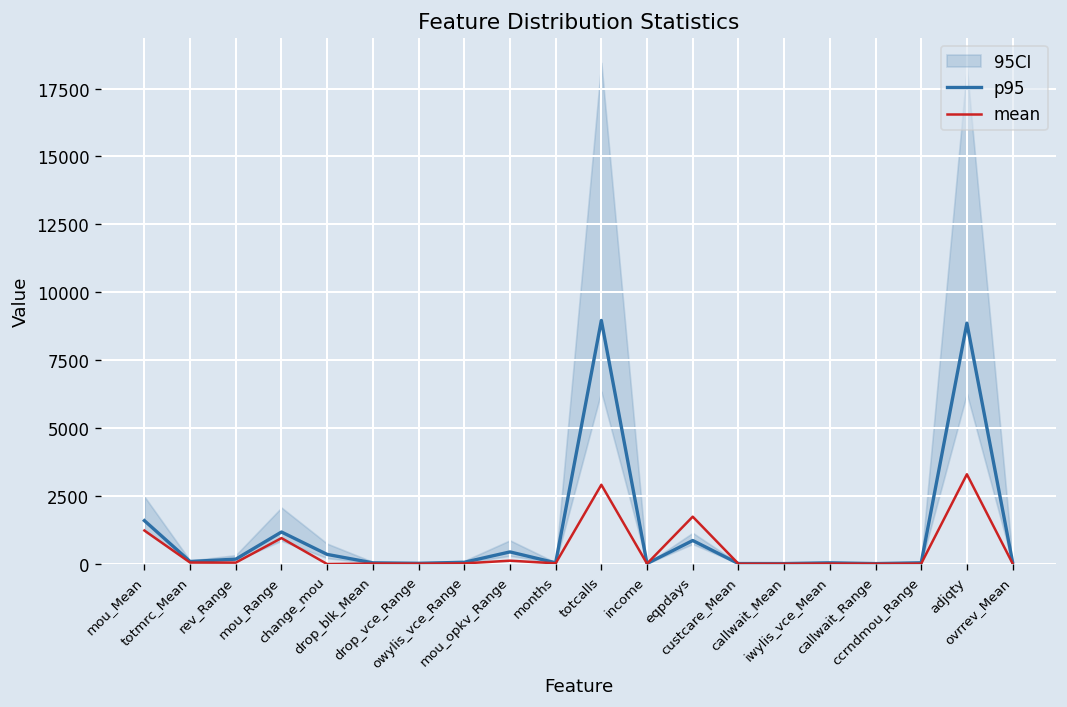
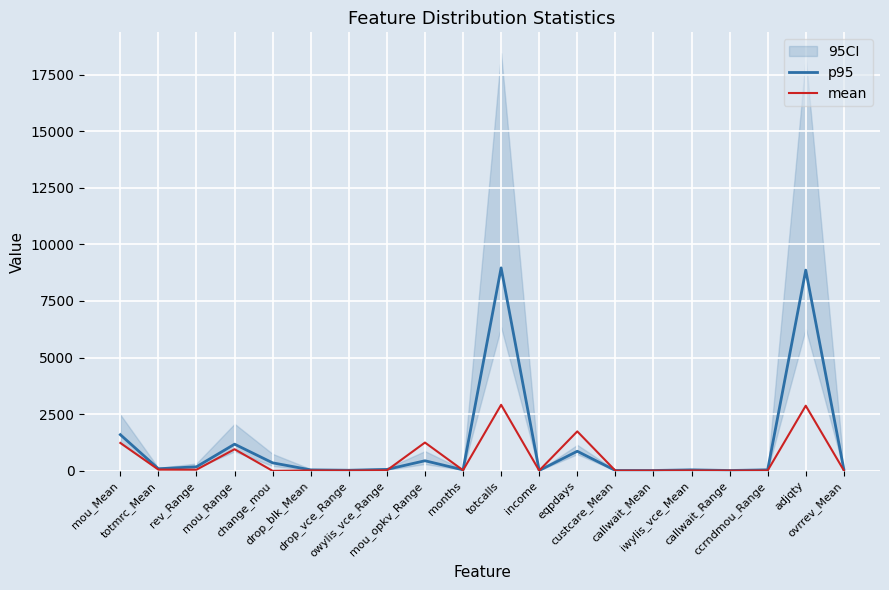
  {
    "mean": {
      "mou_Mean": 1200,
      "rev_Range": 0,
      "mou_Range": 900,
      "change_mou": 0,
-     "mou_opkv_Range": 100,
+     "mou_opkv_Range": 1200,
      "totcalls": 2900,
      "eqpdays": 1700,
-     "adjqty": 3300
+     "adjqty": 2900
    }
  }
